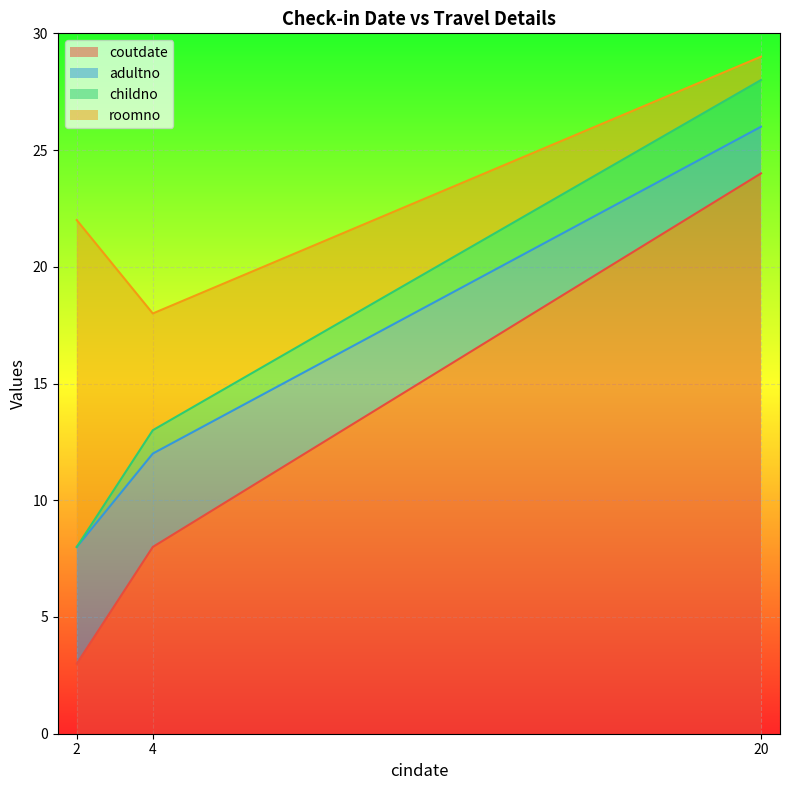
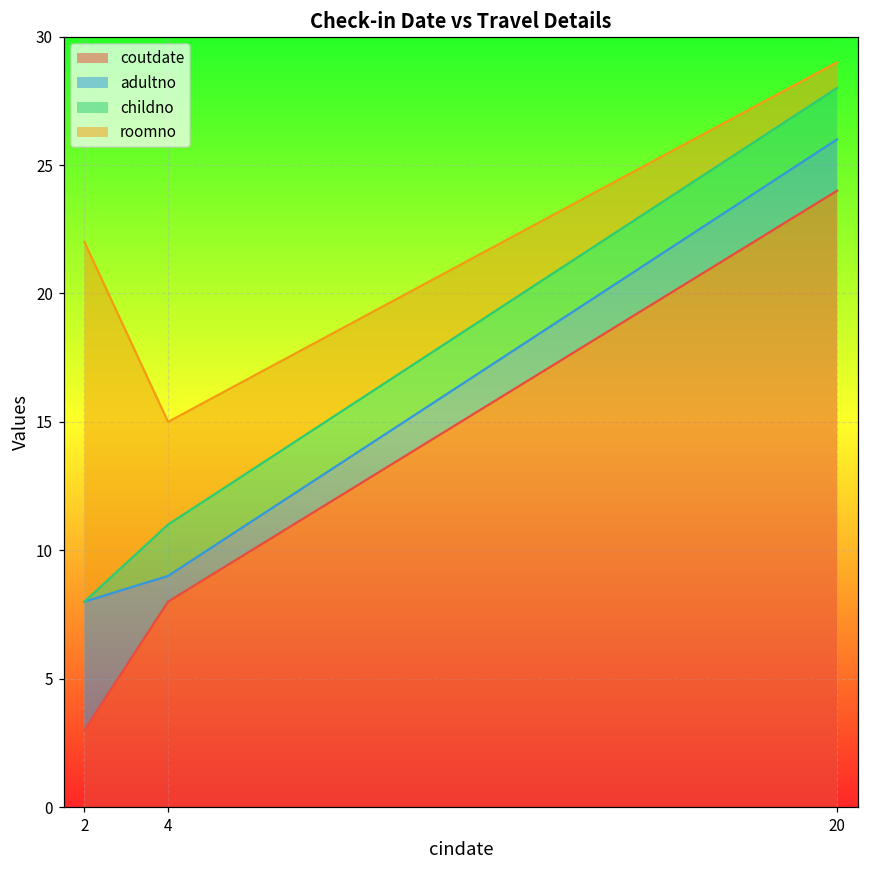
  {
    "coutdate": {
      "2": 3,
      "4": 8,
      "20": 24
    },
    "adultno": {
-     "4": 4,
+     "4": 1,
      "20": 2
    },
    "childno": {
-     "4": 1,
+     "4": 2,
      "20": 2
    },
    "roomno": {
      "2": 14,
-     "4": 5,
+     "4": 4,
      "20": 1
    }
  }
